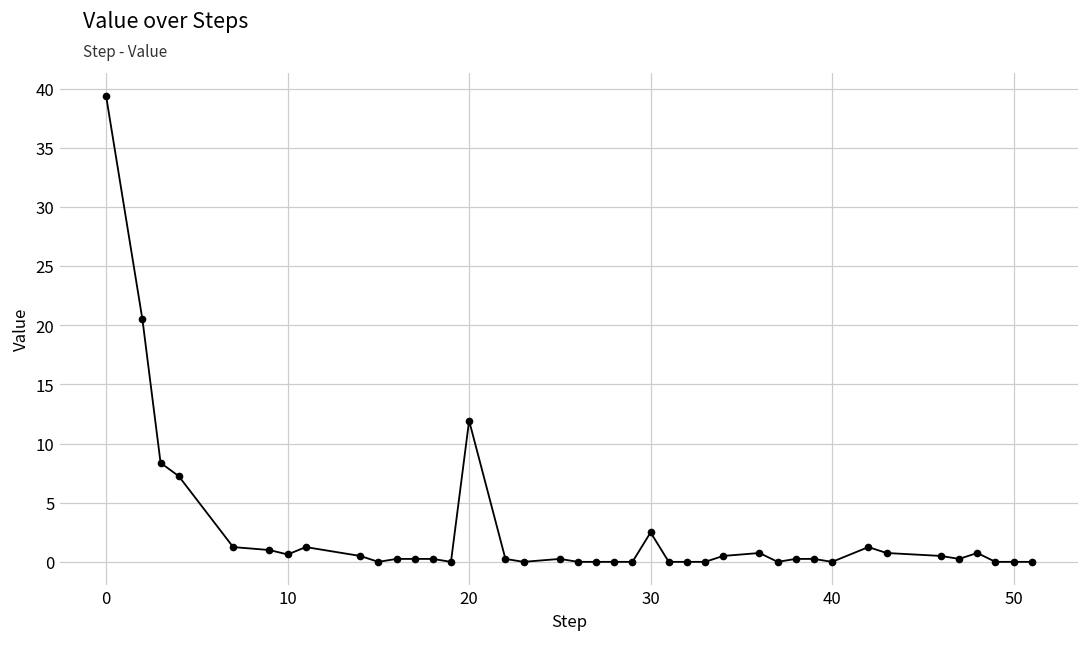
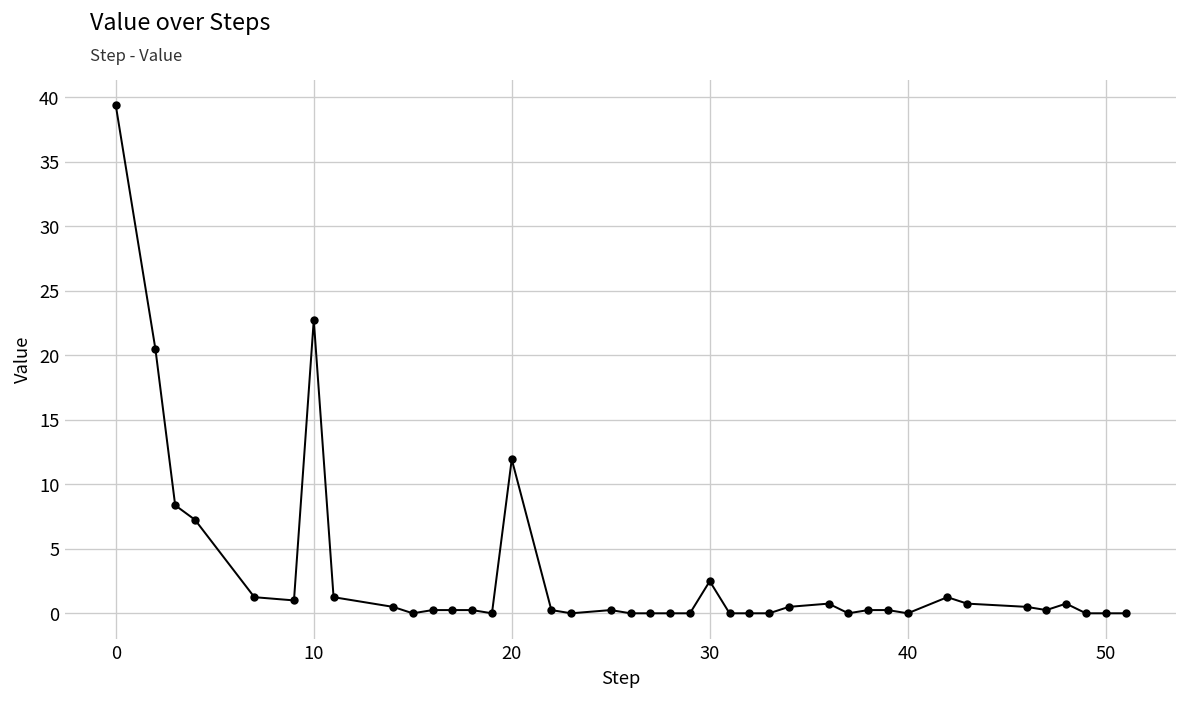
  {
    "0": 39.4,
-   "10": 0.6,
+   "10": 22.7,
    "20": 11.9,
    "30": 2.5,
    "40": 0.0,
    "50": 0.0
  }
